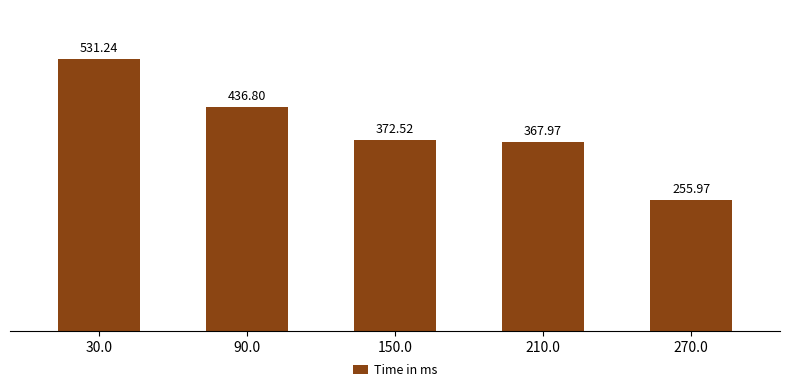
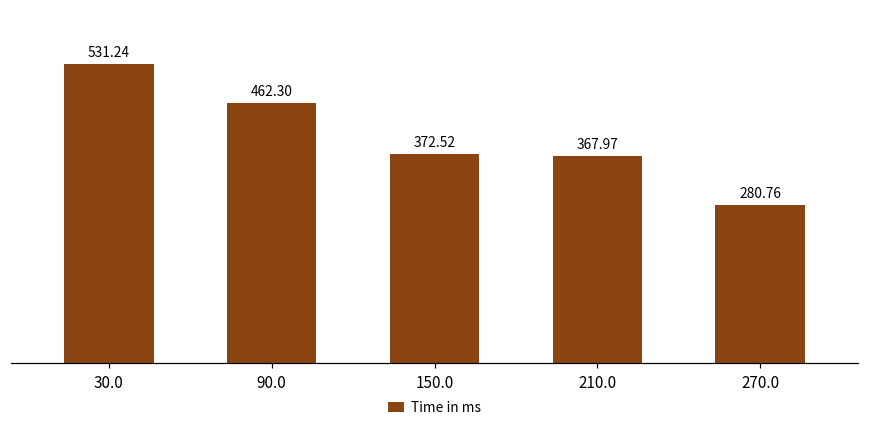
  {
    "30.0": 531.24,
-   "90.0": 436.80,
+   "90.0": 462.30,
    "150.0": 372.52,
    "210.0": 367.97,
-   "270.0": 255.97
+   "270.0": 280.76
  }
